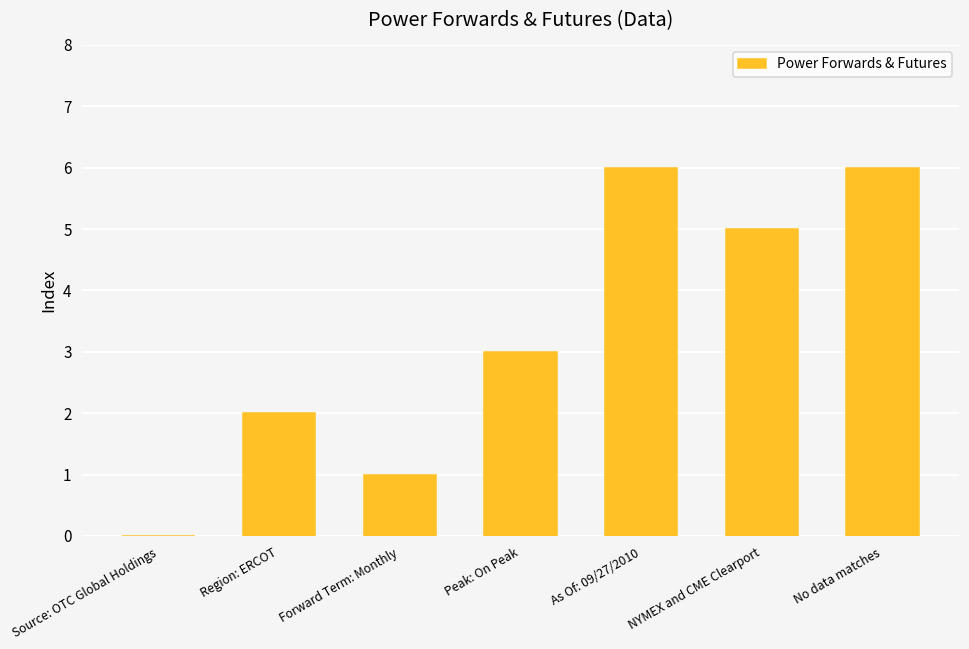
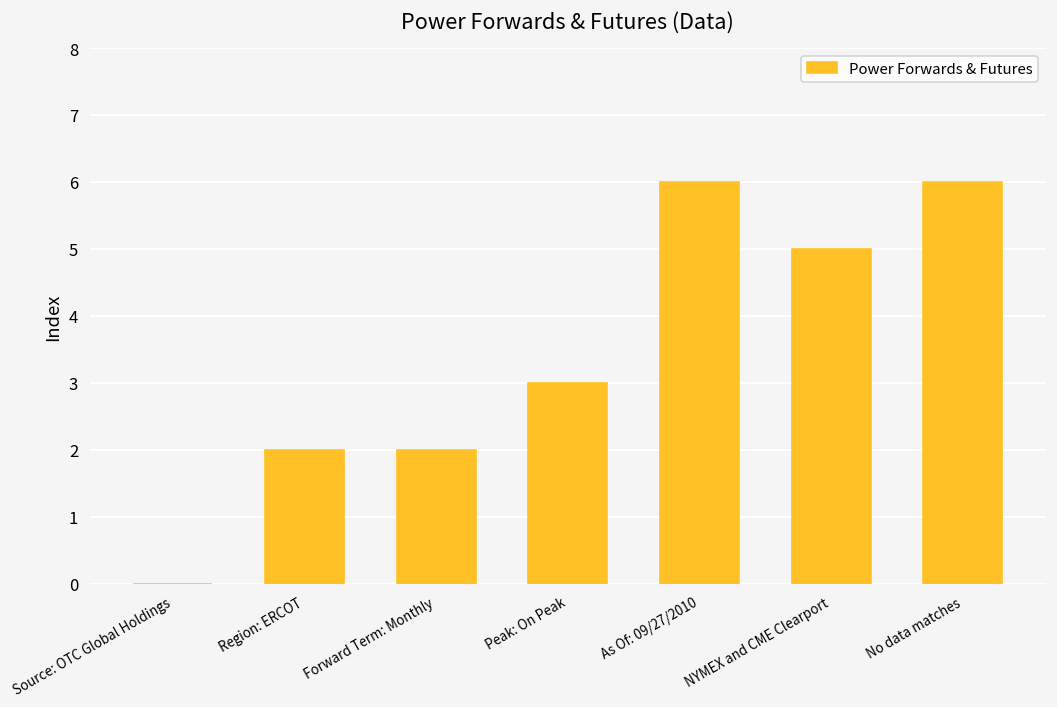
  {
    "Source: OTC Global Holdings": 0,
    "Region: ERCOT": 2,
-   "Forward Term: Monthly": 1,
+   "Forward Term: Monthly": 2,
    "Peak: On Peak": 3,
    "As Of: 09/27/2010": 6,
    "NYMEX and CME Clearport": 5,
    "No data matches": 6
  }
